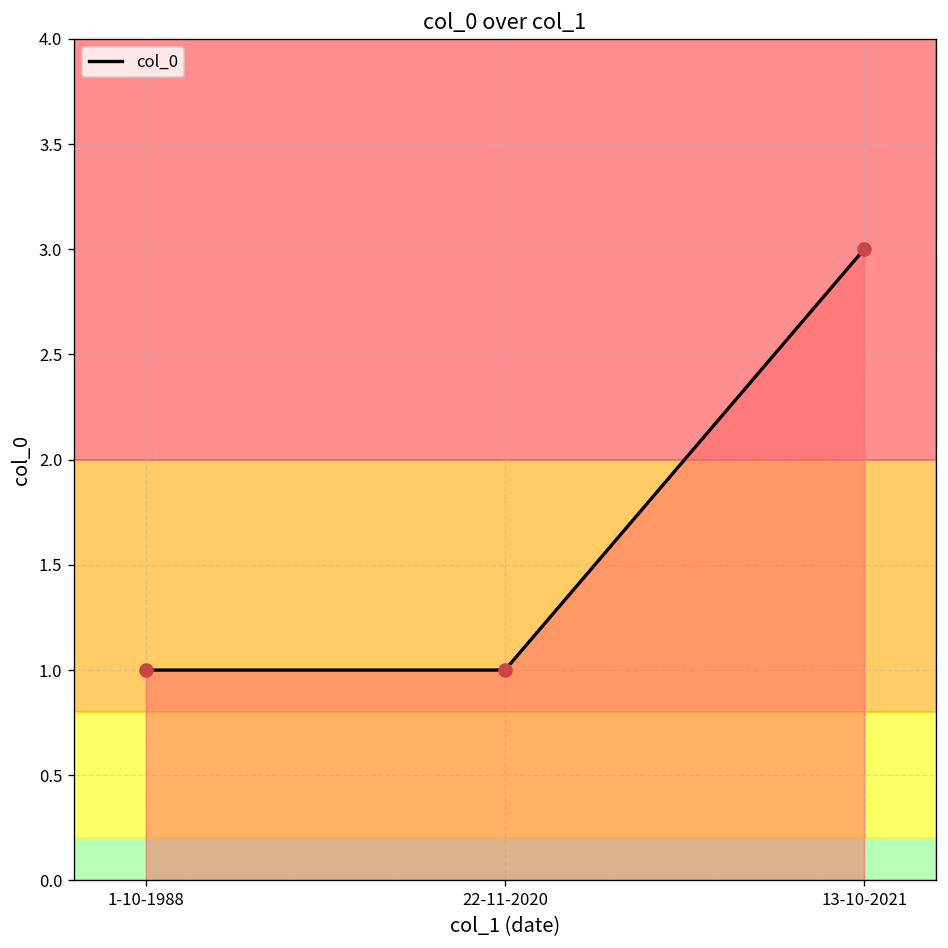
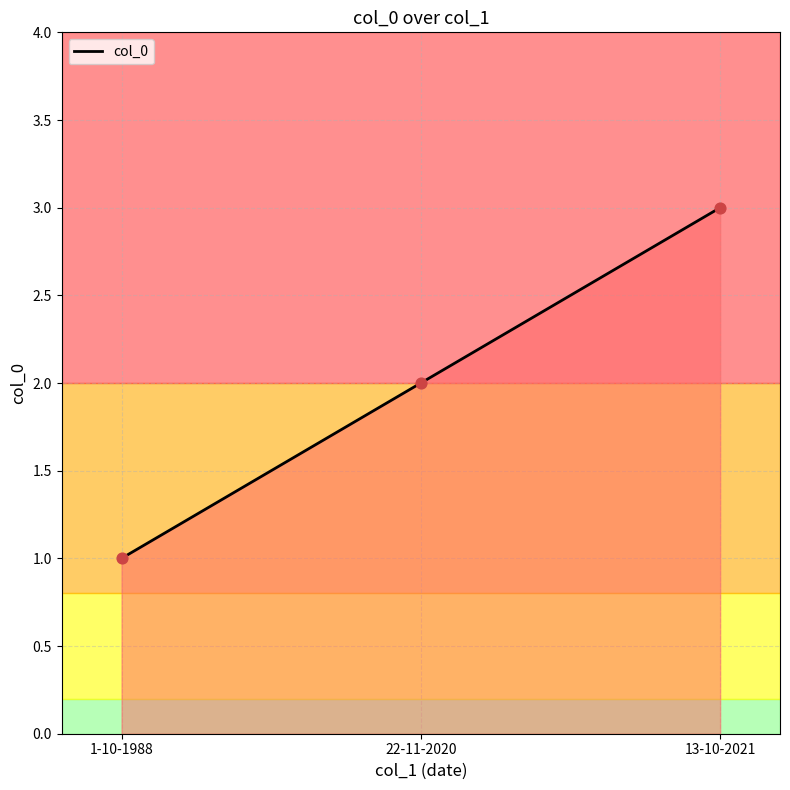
  {
    "1-10-1988": 1,
-   "22-11-2020": 1,
+   "22-11-2020": 2,
    "13-10-2021": 3
  }
